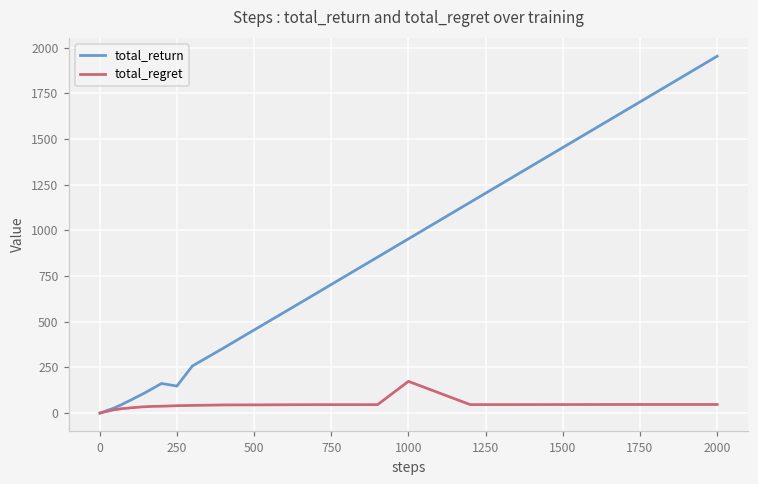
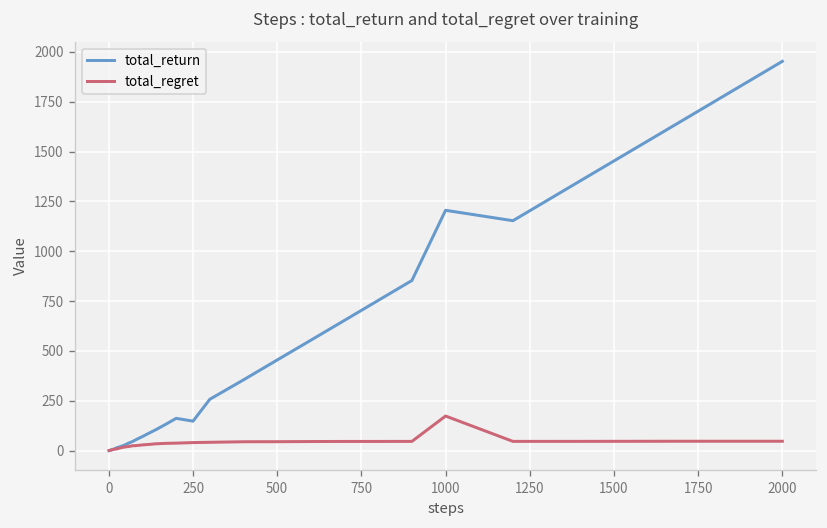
  {
    "total_return": {
      "250": 150,
      "500": 450,
-     "1000": 950,
+     "1000": 1210,
      "2000": 1950
    },
    "total_regret": {
      "250": 40,
      "500": 50,
      "1000": 170,
      "2000": 50
    }
  }
